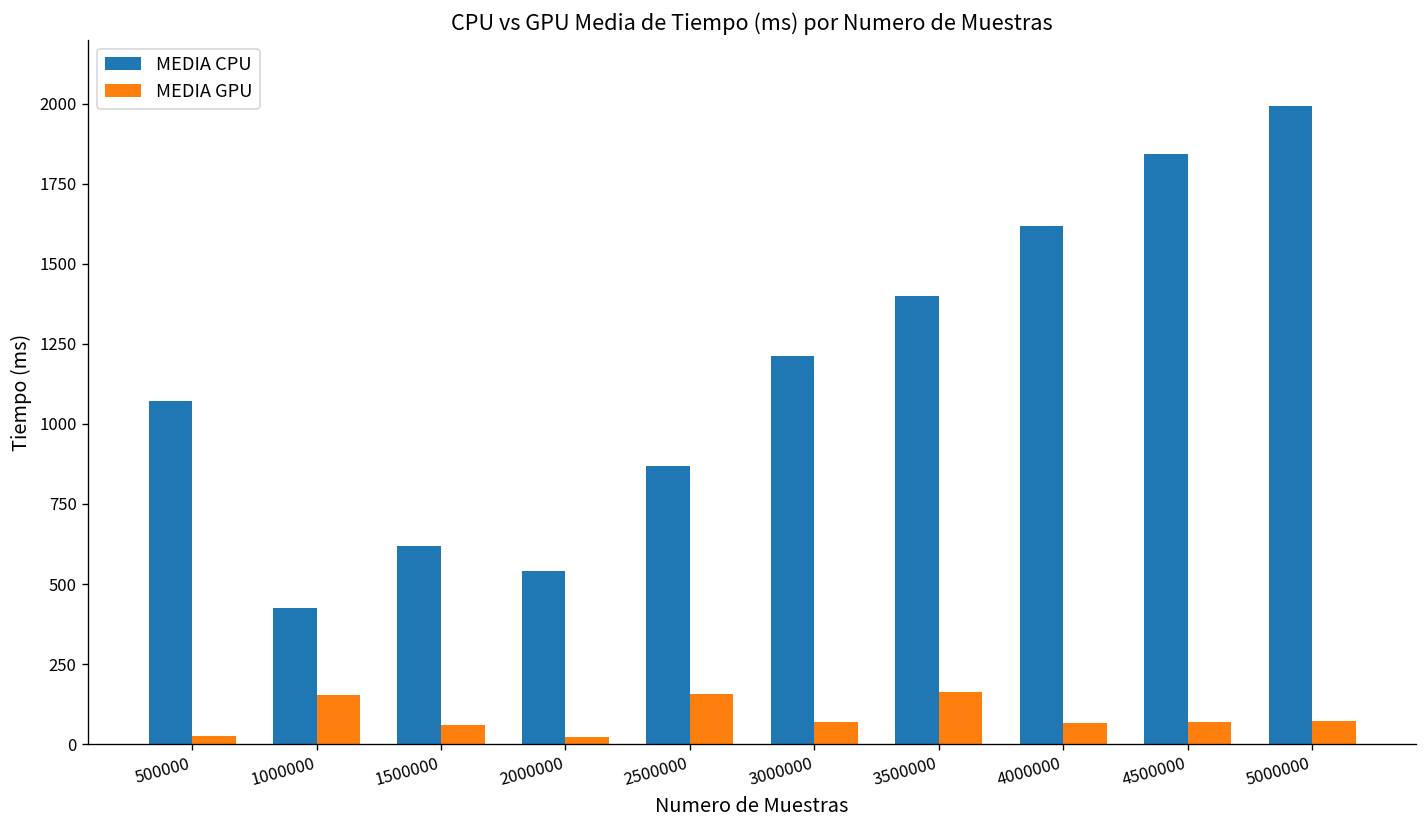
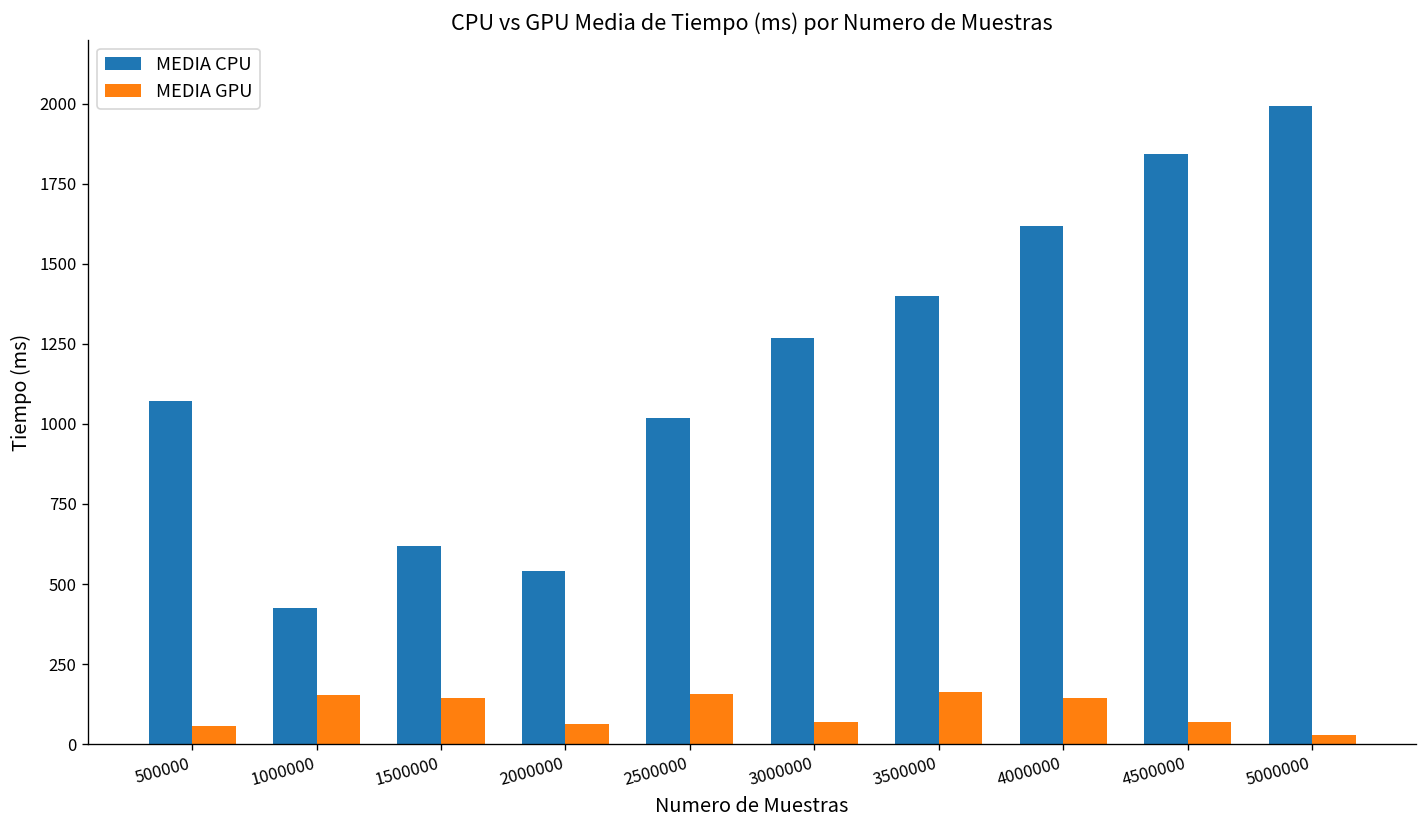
  {
    "MEDIA CPU": {
      "500000": 1070,
      "1000000": 430,
      "1500000": 620,
      "2000000": 540,
-     "2500000": 870,
-     "3000000": 1210,
+     "2500000": 1020,
+     "3000000": 1270,
      "3500000": 1400,
      "4000000": 1620,
      "4500000": 1840,
      "5000000": 1990
    },
    "MEDIA GPU": {
-     "500000": 20,
+     "500000": 60,
      "1000000": 150,
-     "1500000": 60,
-     "2000000": 20,
+     "1500000": 150,
+     "2000000": 60,
      "2500000": 160,
      "3000000": 70,
      "3500000": 160,
-     "4000000": 70,
+     "4000000": 140,
      "4500000": 70,
-     "5000000": 70
+     "5000000": 30
    }
  }
